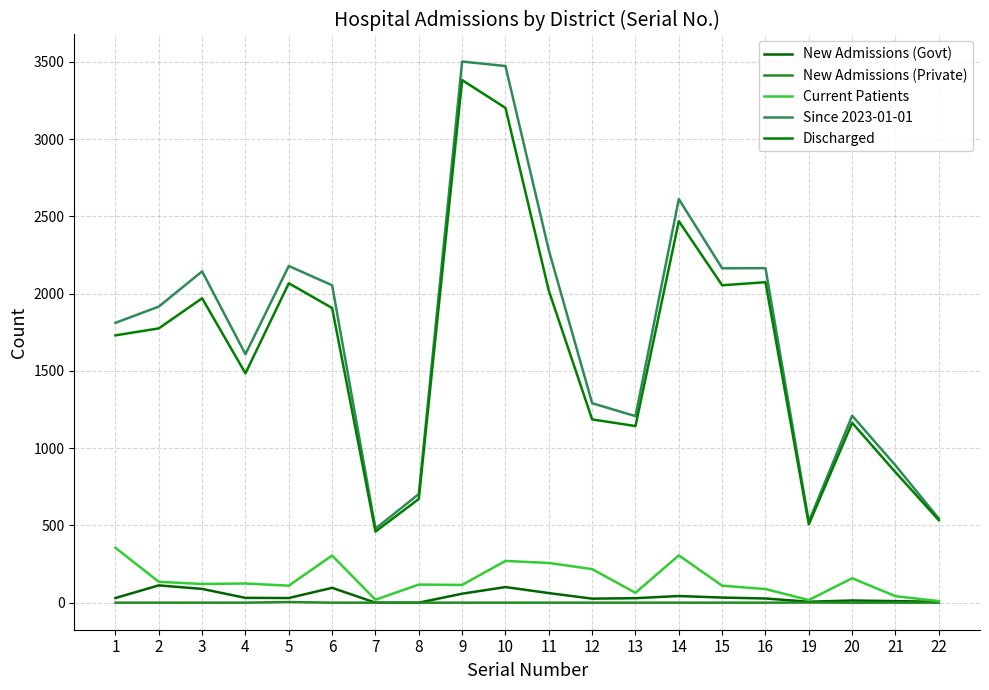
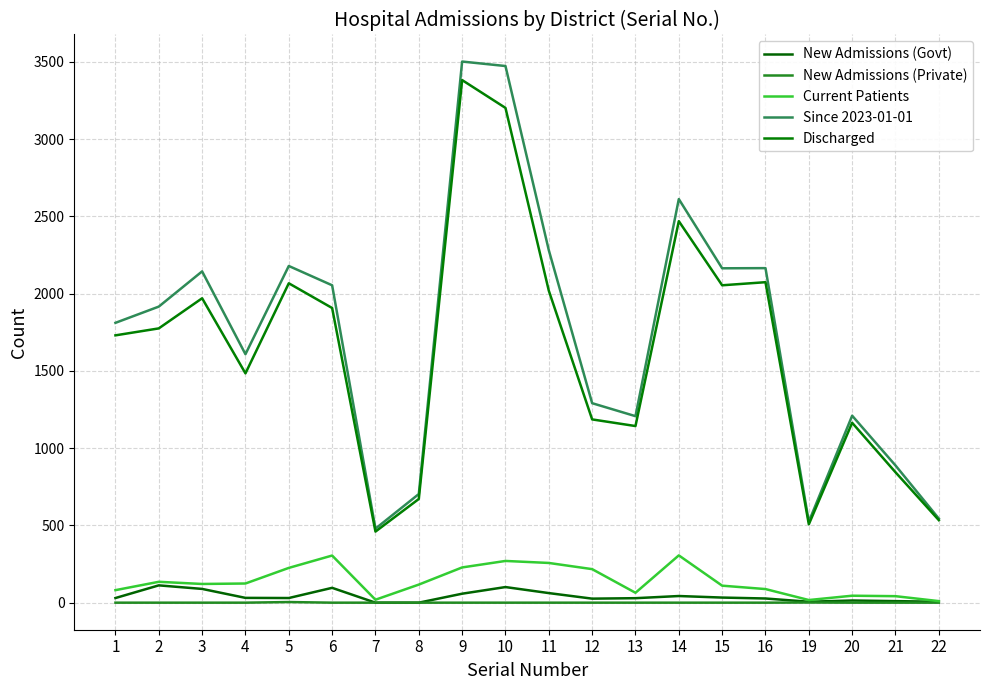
  {
    "Current Patients": {
-     "1": 360,
+     "1": 80,
      "2": 140,
      "3": 120,
      "4": 120,
-     "5": 110,
+     "5": 230,
      "6": 310,
      "7": 20,
      "8": 120,
-     "9": 120,
+     "9": 230,
      "10": 270,
      "11": 260,
      "12": 220,
      "13": 60,
      "14": 310,
      "15": 110,
      "16": 90,
-     "20": 160,
+     "20": 50,
      "21": 40
    }
  }
